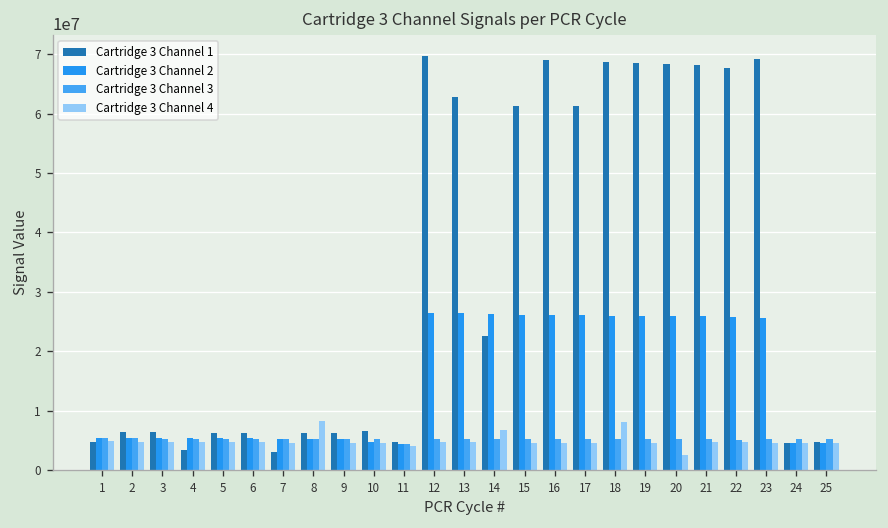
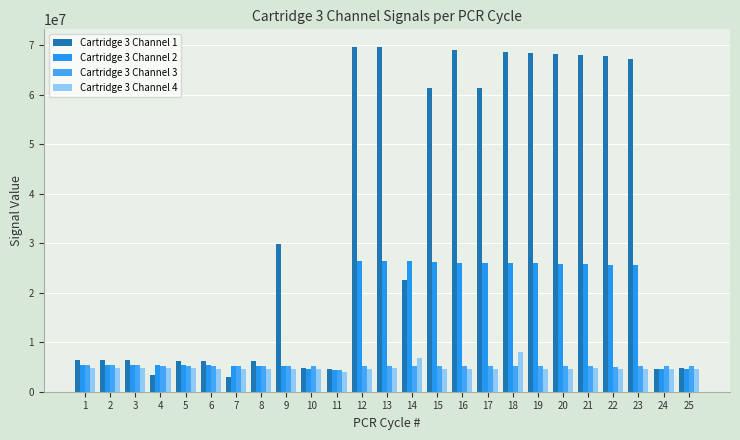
  {
    "Cartridge 3 Channel 1": {
-     "1": 5000000,
+     "1": 6000000,
      "2": 6000000,
      "3": 6000000,
      "4": 3000000,
      "5": 6000000,
      "6": 6000000,
      "7": 3000000,
      "8": 6000000,
-     "9": 6000000,
-     "10": 7000000,
+     "9": 30000000,
+     "10": 5000000,
      "11": 5000000,
      "12": 70000000,
-     "13": 63000000,
+     "13": 70000000,
      "14": 23000000,
      "15": 61000000,
      "16": 69000000,
      "17": 61000000,
      "18": 69000000,
      "19": 68000000,
      "20": 68000000,
      "21": 68000000,
      "22": 68000000,
-     "23": 69000000,
+     "23": 67000000,
      "24": 5000000,
      "25": 5000000
    },
    "Cartridge 3 Channel 4": {
      "1": 5000000,
      "2": 5000000,
      "3": 5000000,
      "4": 5000000,
      "5": 5000000,
      "6": 5000000,
      "7": 5000000,
-     "8": 8000000,
+     "8": 5000000,
      "9": 5000000,
      "10": 5000000,
      "11": 4000000,
      "12": 5000000,
      "13": 5000000,
      "14": 7000000,
      "15": 5000000,
      "16": 5000000,
      "17": 5000000,
      "18": 8000000,
      "19": 5000000,
-     "20": 3000000,
+     "20": 5000000,
      "21": 5000000,
      "22": 5000000,
      "23": 5000000,
      "24": 5000000,
      "25": 5000000
    }
  }
